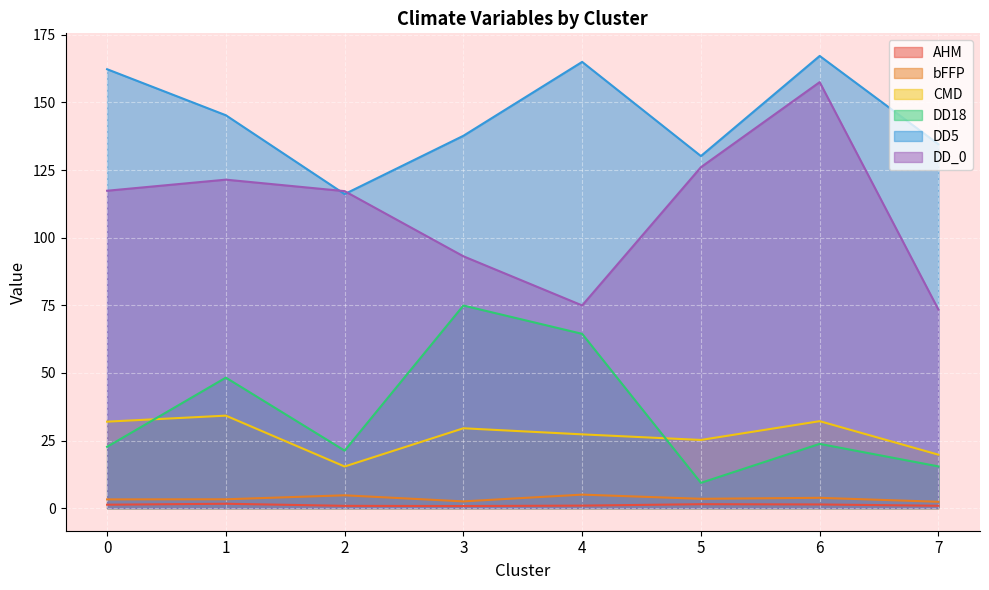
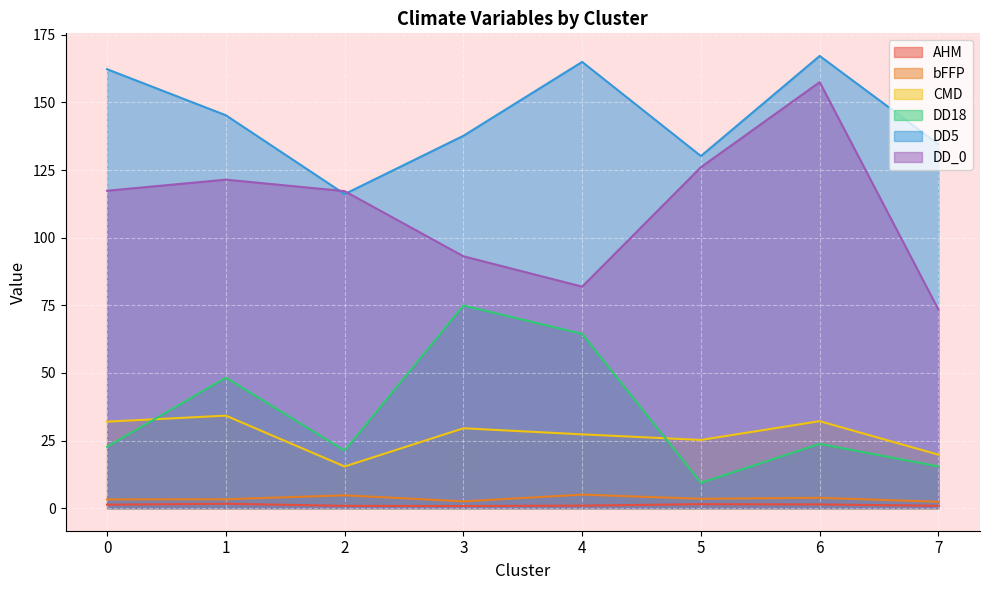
  {
    "DD18": {
      "0": 23,
      "1": 48,
      "2": 21,
      "3": 75,
      "4": 64,
      "5": 9,
      "6": 24,
      "7": 15
    },
    "DD5": {
      "0": 162,
      "1": 145,
      "2": 116,
      "3": 138,
      "4": 165,
      "5": 130,
      "6": 167
    },
    "DD_0": {
      "0": 117,
      "1": 121,
      "2": 117,
      "3": 93,
-     "4": 75,
+     "4": 82,
      "5": 126,
      "6": 158,
      "7": 73
    }
  }
